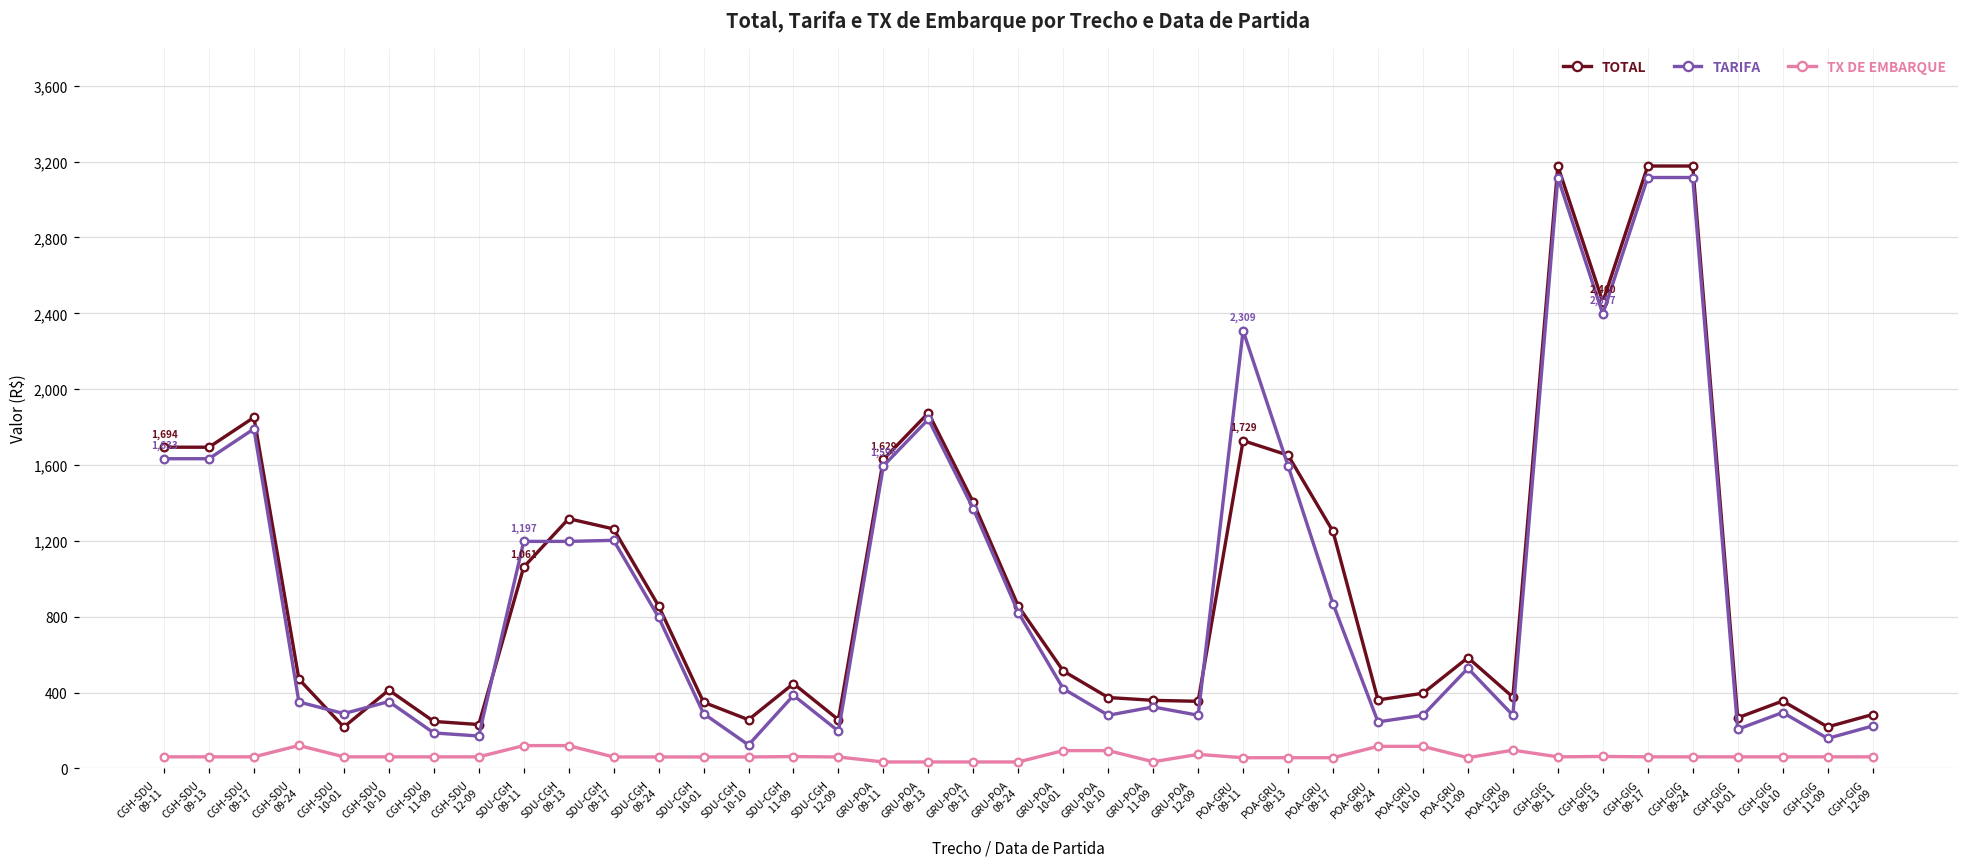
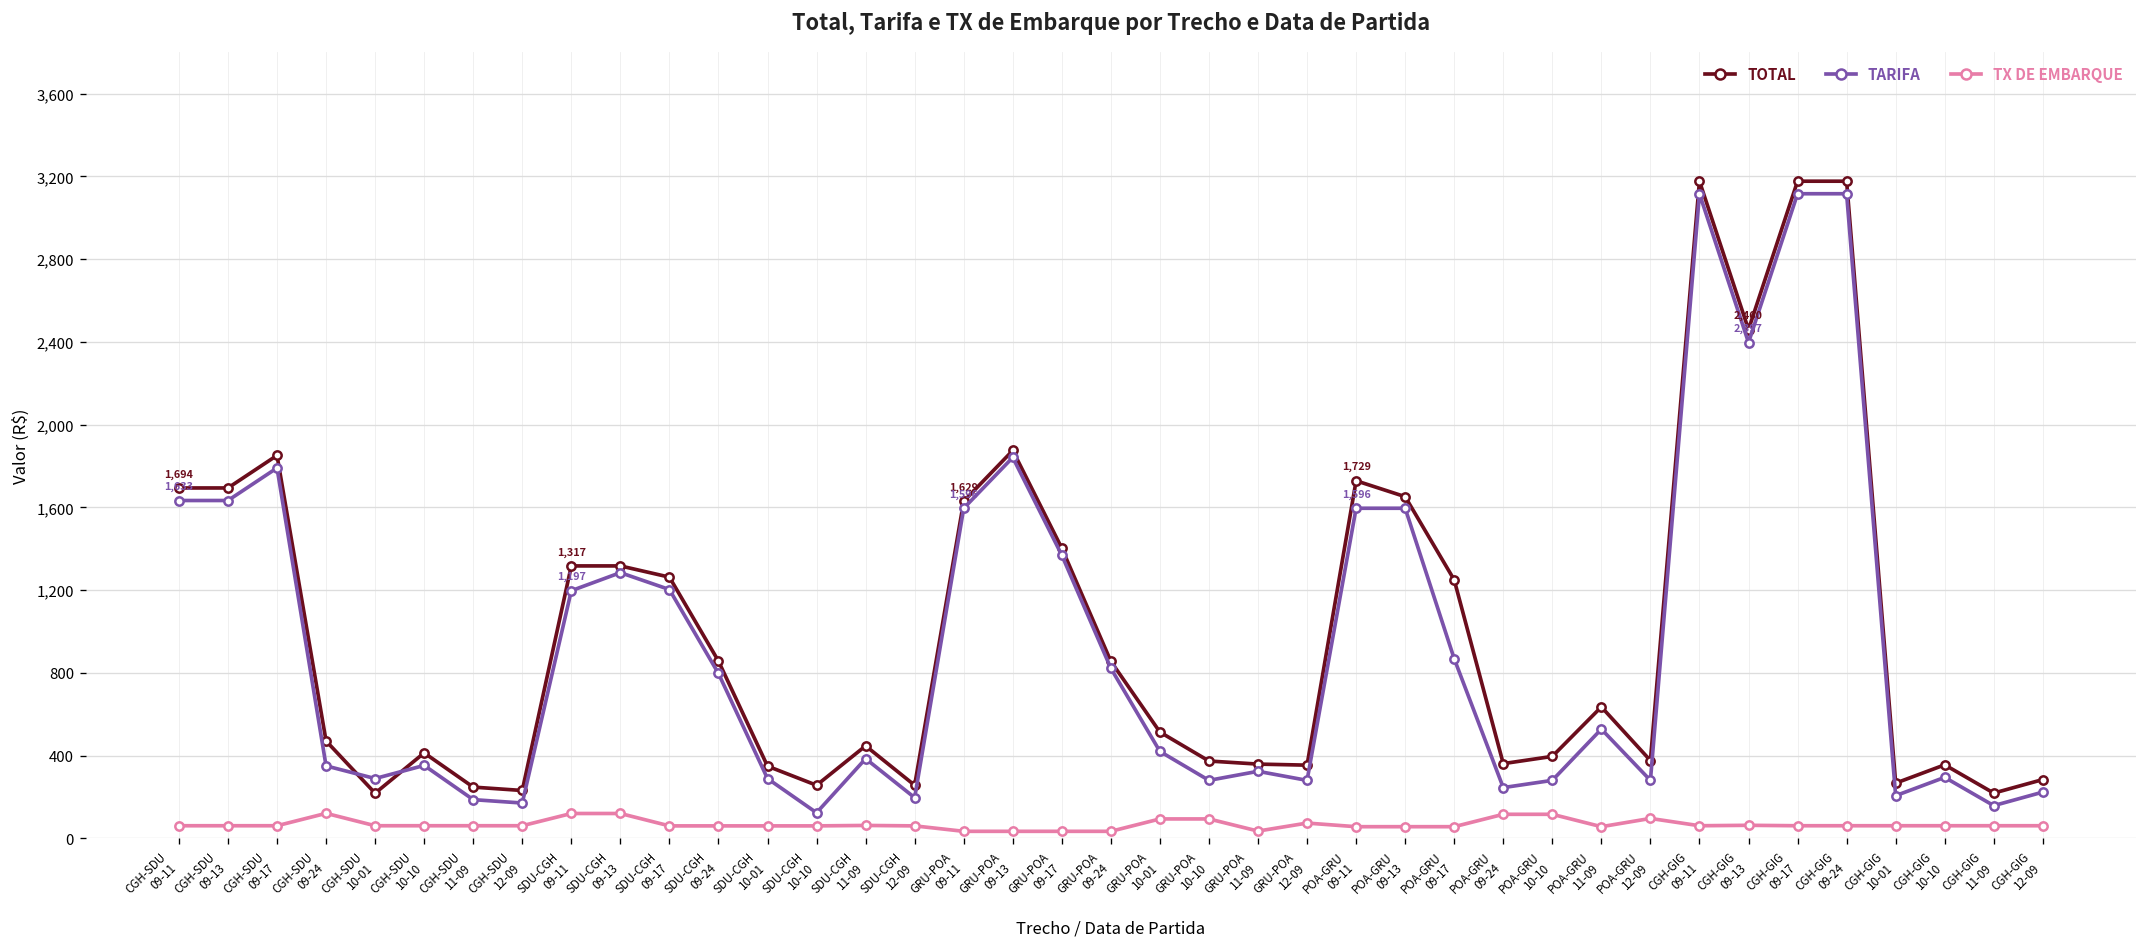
  {
    "TOTAL": {
      "CGH-SDU 09-11": "1,694",
-     "SDU-CGH 09-11": "1,061",
+     "SDU-CGH 09-11": "1,317",
      "POA-GRU 09-11": "1,729",
-     "POA-GRU 11-09": "580",
+     "POA-GRU 11-09": "640",
      "CGH-GIG 09-13": "2,460"
    },
    "TARIFA": {
      "SDU-CGH 09-11": "1,197",
-     "SDU-CGH 09-13": "1,200",
-     "POA-GRU 09-11": "2,309"
+     "SDU-CGH 09-13": "1,280",
+     "POA-GRU 09-11": "1,596"
    },
    "TX DE EMBARQUE": {
      "CGH-SDU 09-11": "60",
      "CGH-SDU 09-13": "60",
      "CGH-SDU 09-17": "60",
      "CGH-SDU 09-24": "120",
      "CGH-SDU 10-01": "60",
      "CGH-SDU 10-10": "60",
      "CGH-SDU 11-09": "60",
      "CGH-SDU 12-09": "60",
      "SDU-CGH 09-11": "120",
      "SDU-CGH 09-13": "120",
      "SDU-CGH 09-17": "60",
      "SDU-CGH 09-24": "60",
      "SDU-CGH 10-01": "60",
      "SDU-CGH 10-10": "60",
      "SDU-CGH 11-09": "60",
      "SDU-CGH 12-09": "60",
      "GRU-POA 09-11": "30",
      "GRU-POA 09-13": "30",
      "GRU-POA 09-17": "30",
      "GRU-POA 09-24": "30",
      "GRU-POA 10-01": "90",
      "GRU-POA 10-10": "90",
      "GRU-POA 11-09": "30",
      "GRU-POA 12-09": "70",
      "POA-GRU 09-11": "60",
      "POA-GRU 09-13": "60",
      "POA-GRU 09-17": "60",
      "POA-GRU 09-24": "120",
      "POA-GRU 10-10": "120",
      "POA-GRU 11-09": "60",
      "POA-GRU 12-09": "100",
      "CGH-GIG 09-11": "60",
      "CGH-GIG 09-13": "60",
      "CGH-GIG 09-17": "60",
      "CGH-GIG 09-24": "60",
      "CGH-GIG 10-01": "60",
      "CGH-GIG 10-10": "60",
      "CGH-GIG 11-09": "60",
      "CGH-GIG 12-09": "60"
    }
  }
